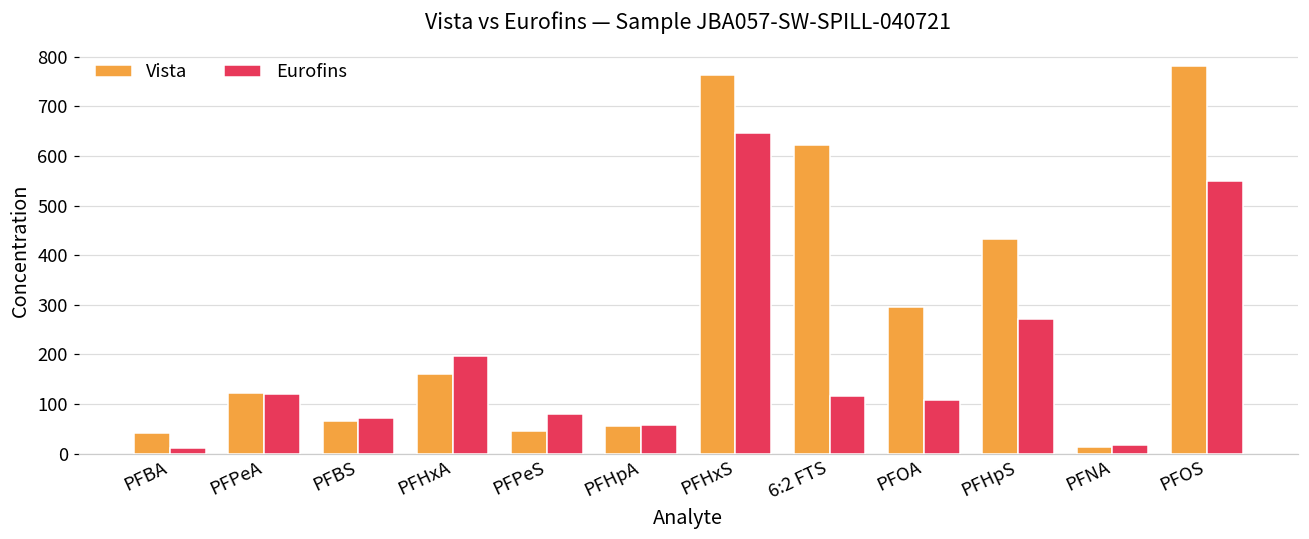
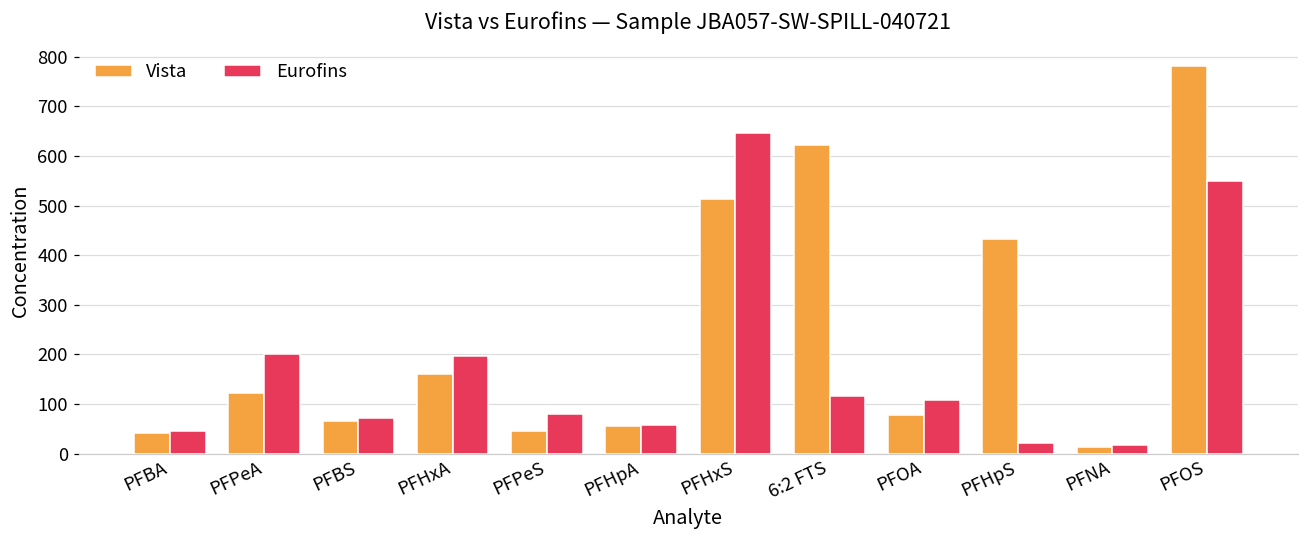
  {
    "Vista": {
      "PFBA": 40,
      "PFPeA": 120,
      "PFBS": 70,
      "PFHxA": 160,
      "PFPeS": 50,
      "PFHpA": 60,
-     "PFHxS": 760,
+     "PFHxS": 510,
      "6:2 FTS": 620,
-     "PFOA": 300,
+     "PFOA": 80,
      "PFHpS": 430,
      "PFNA": 10,
      "PFOS": 780
    },
    "Eurofins": {
-     "PFBA": 10,
-     "PFPeA": 120,
+     "PFBA": 50,
+     "PFPeA": 200,
      "PFBS": 70,
      "PFHxA": 200,
      "PFPeS": 80,
      "PFHpA": 60,
      "PFHxS": 650,
      "6:2 FTS": 120,
      "PFOA": 110,
-     "PFHpS": 270,
+     "PFHpS": 20,
      "PFNA": 20,
      "PFOS": 550
    }
  }
